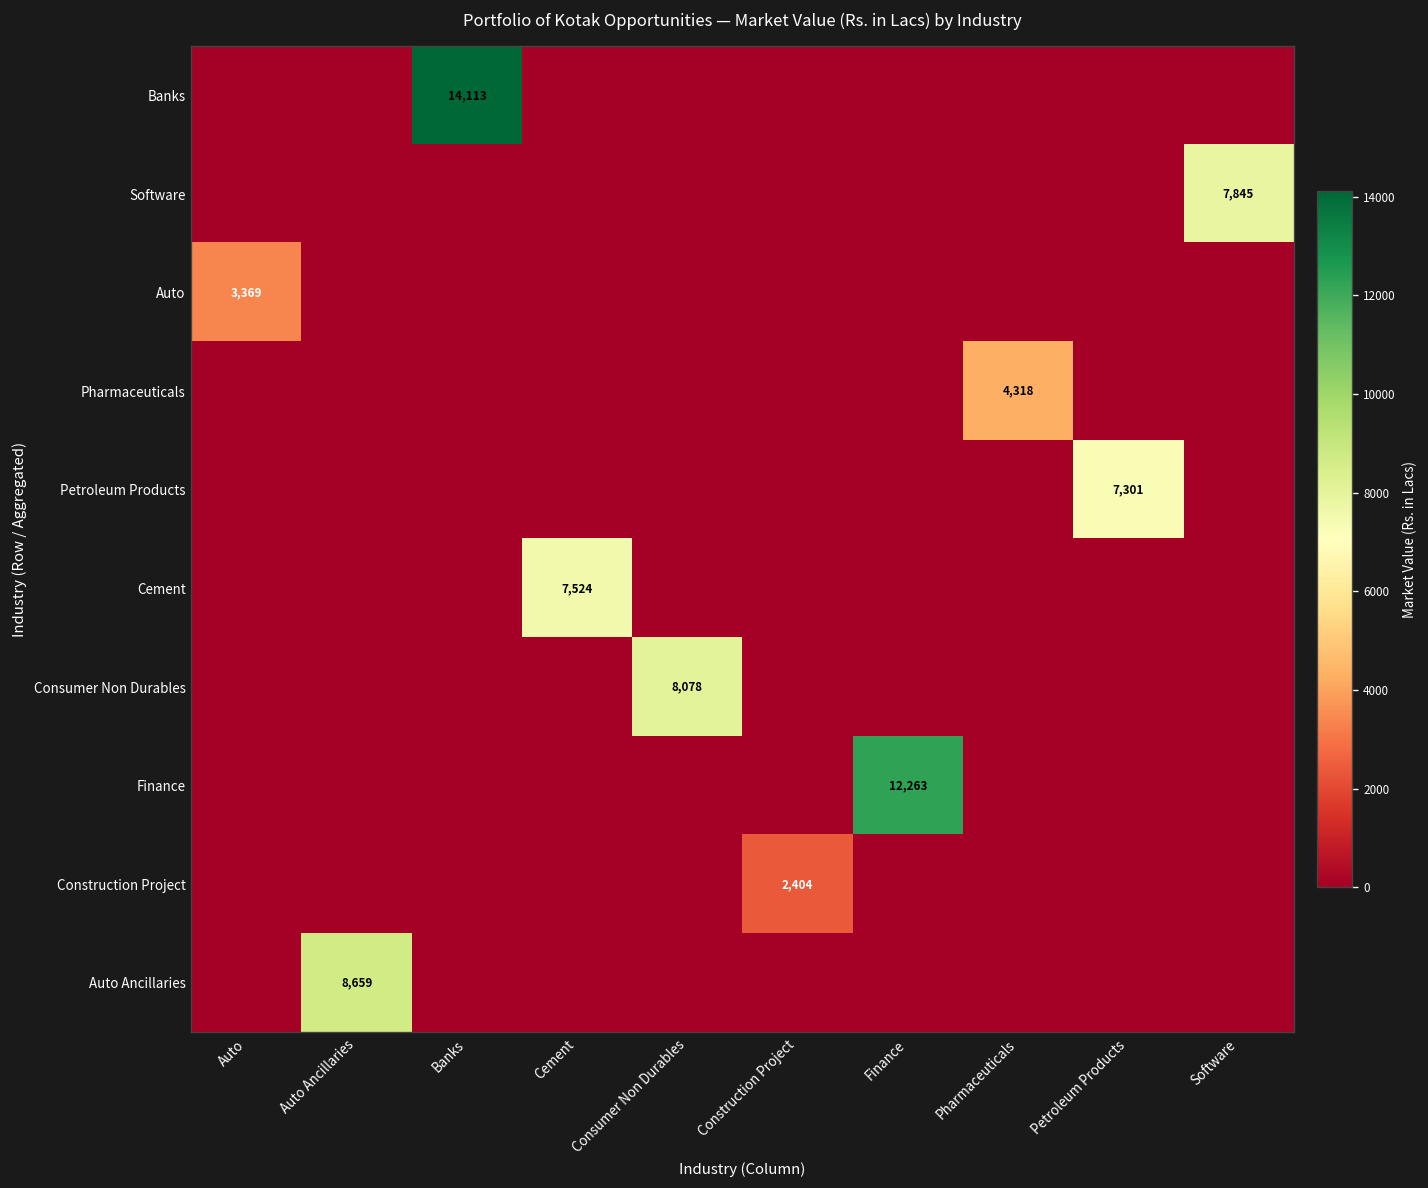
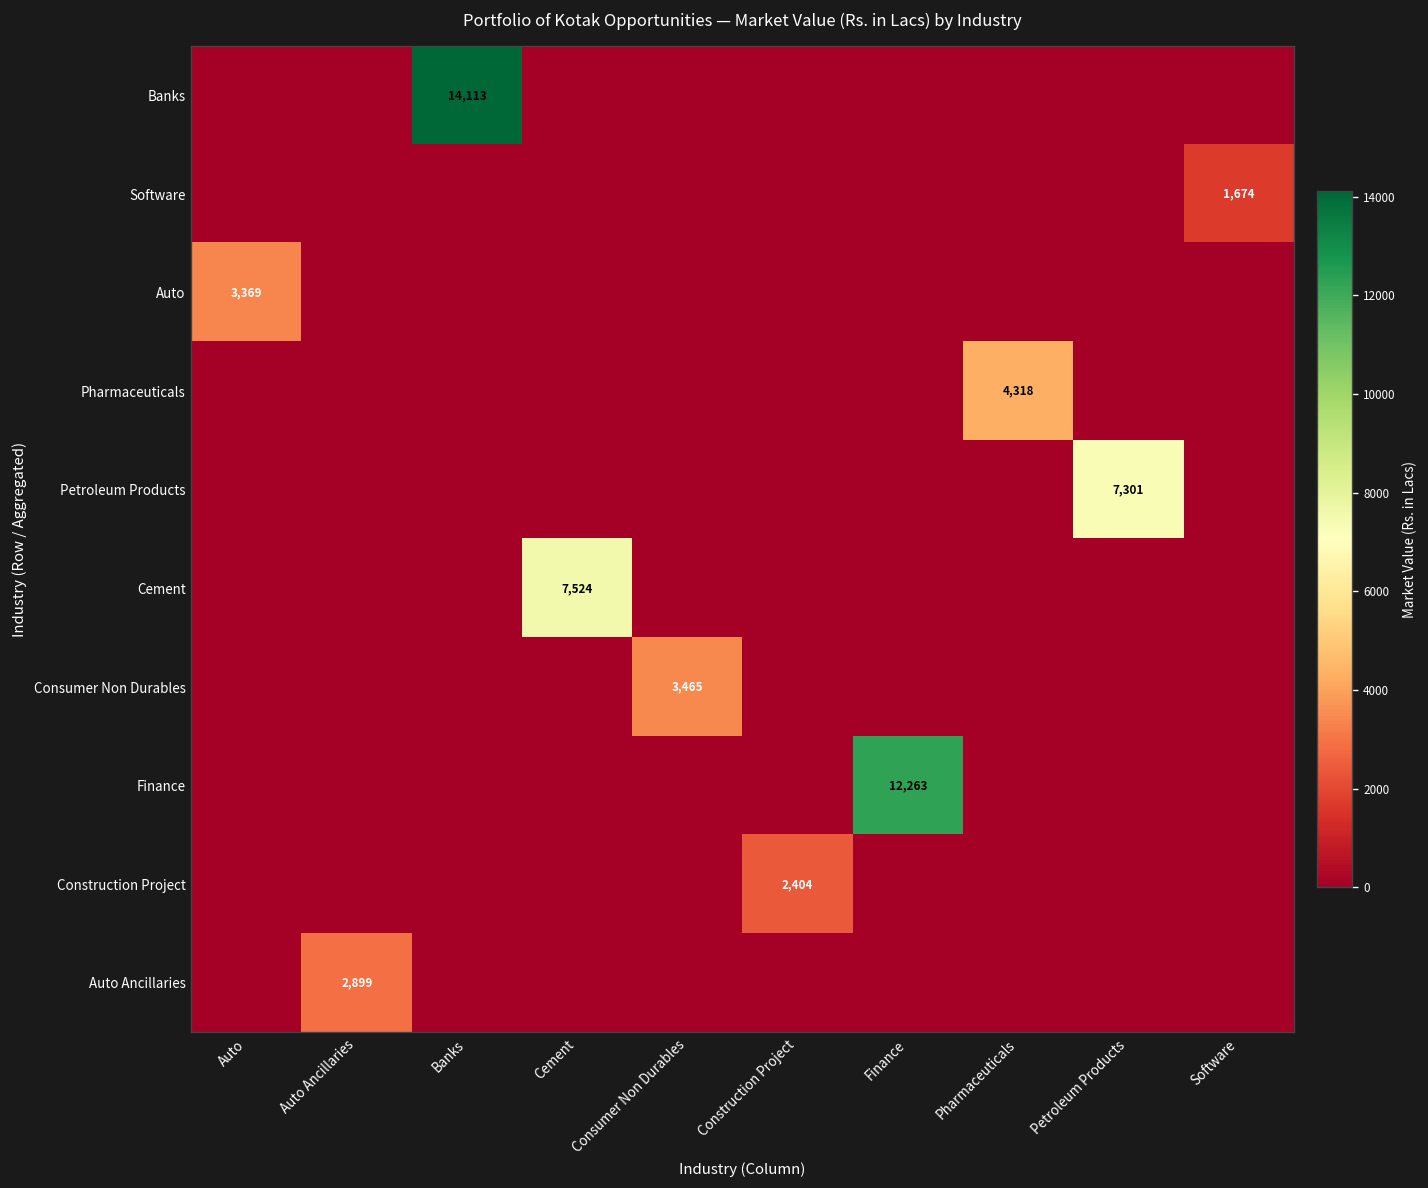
  {
    "Banks": {
      "Banks": "14,113"
    },
    "Software": {
-     "Software": "7,845"
+     "Software": "1,674"
    },
    "Auto": {
      "Auto": "3,369"
    },
    "Pharmaceuticals": {
      "Pharmaceuticals": "4,318"
    },
    "Petroleum Products": {
      "Petroleum Products": "7,301"
    },
    "Cement": {
      "Cement": "7,524"
    },
    "Consumer Non Durables": {
-     "Consumer Non Durables": "8,078"
+     "Consumer Non Durables": "3,465"
    },
    "Finance": {
      "Finance": "12,263"
    },
    "Construction Project": {
      "Construction Project": "2,404"
    },
    "Auto Ancillaries": {
-     "Auto Ancillaries": "8,659"
+     "Auto Ancillaries": "2,899"
    }
  }
